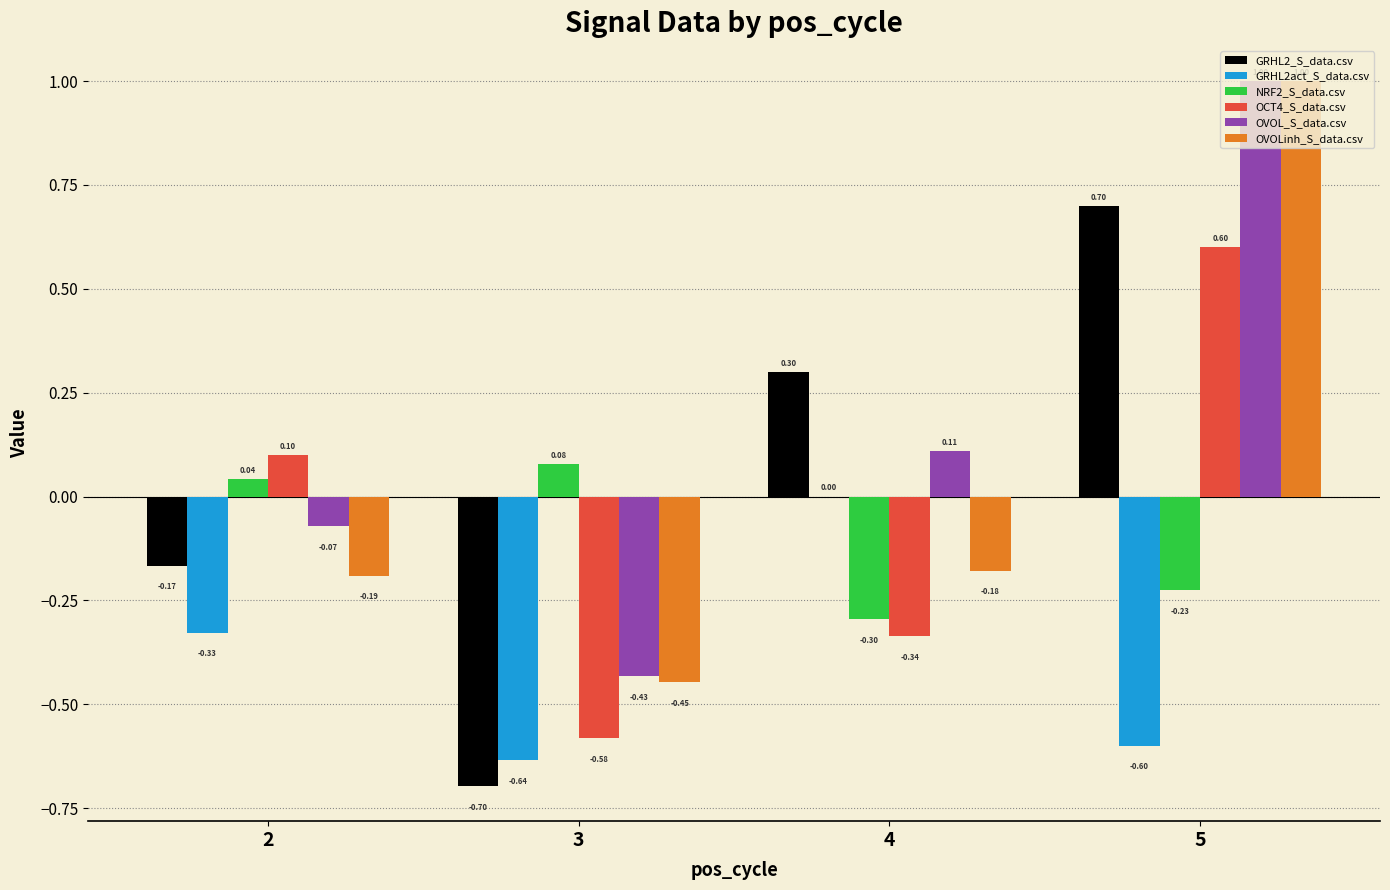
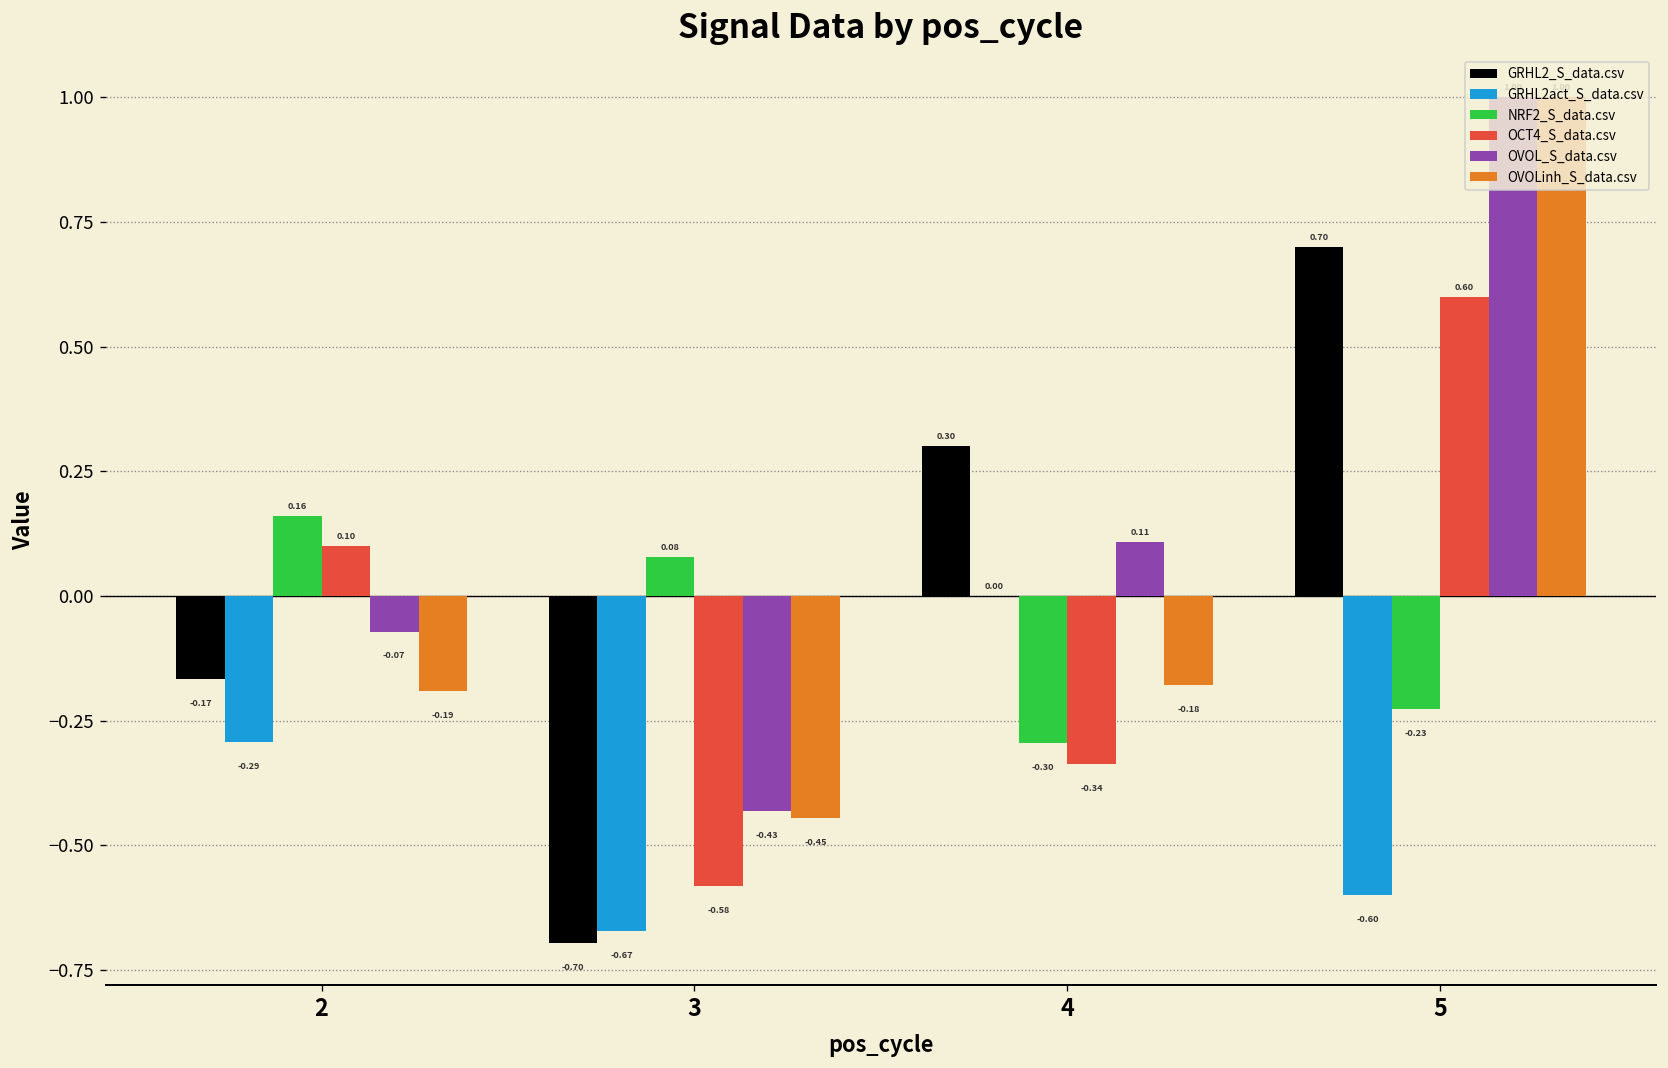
  {
    "GRHL2_S_data.csv": {
      "2": -0.17,
      "3": -0.70,
      "4": 0.30,
      "5": 0.70
    },
    "GRHL2act_S_data.csv": {
-     "2": -0.33,
-     "3": -0.64,
+     "2": -0.29,
+     "3": -0.67,
      "4": 0.00,
      "5": -0.60
    },
    "NRF2_S_data.csv": {
-     "2": 0.04,
+     "2": 0.16,
      "3": 0.08,
      "4": -0.30,
      "5": -0.23
    },
    "OVOL_S_data.csv": {
      "2": -0.07,
      "3": -0.43,
      "4": 0.11
    }
  }
